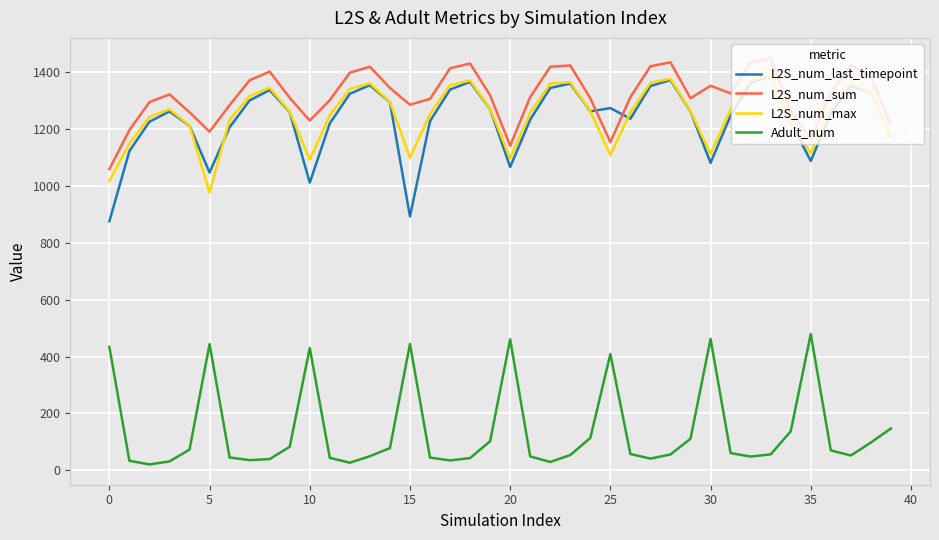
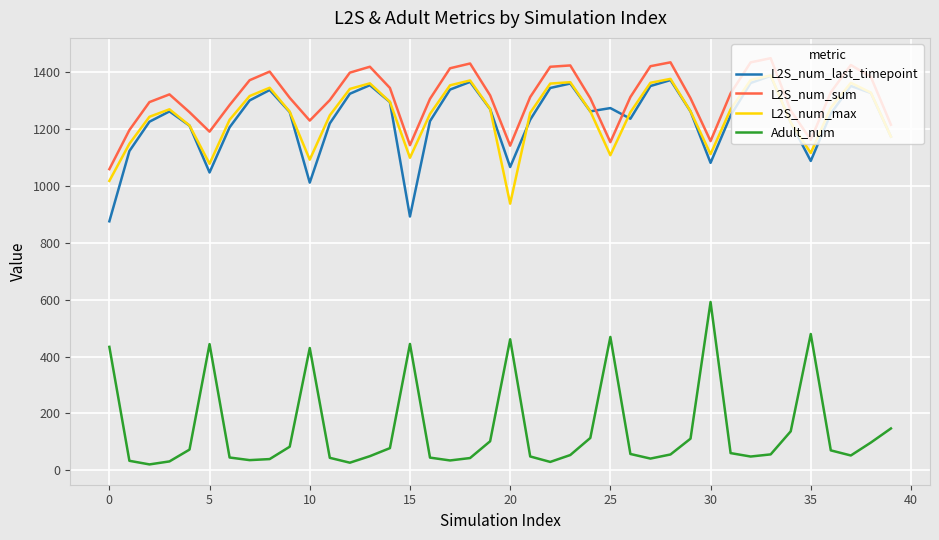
  {
    "L2S_num_last_timepoint": {
      "0": 880,
      "5": 1050,
      "10": 1010,
      "15": 890,
      "20": 1070,
      "25": 1270,
      "30": 1080,
      "35": 1090
    },
    "L2S_num_sum": {
      "0": 1060,
      "5": 1190,
      "10": 1230,
-     "15": 1290,
+     "15": 1140,
      "20": 1140,
      "25": 1150,
-     "30": 1350
+     "30": 1160
    },
    "L2S_num_max": {
      "0": 1020,
-     "5": 980,
+     "5": 1080,
      "10": 1090,
      "15": 1100,
-     "20": 1100,
+     "20": 940,
      "25": 1110,
      "30": 1110,
      "35": 1120
    },
    "Adult_num": {
      "0": 430,
      "5": 440,
      "10": 430,
      "15": 440,
      "20": 460,
-     "25": 410,
-     "30": 460,
+     "25": 470,
+     "30": 590,
      "35": 480
    }
  }
